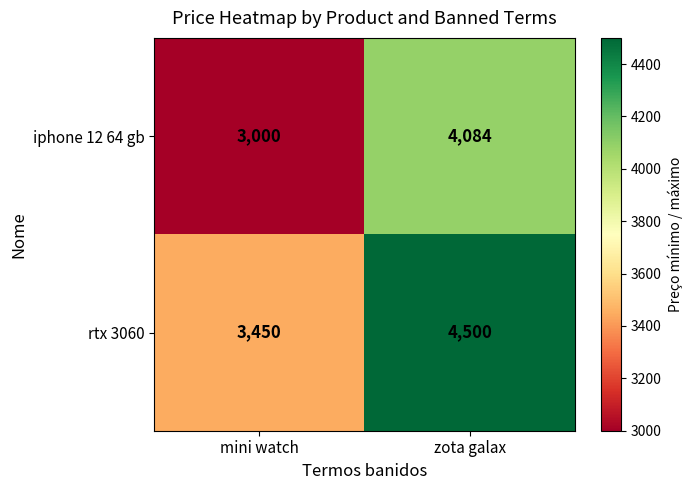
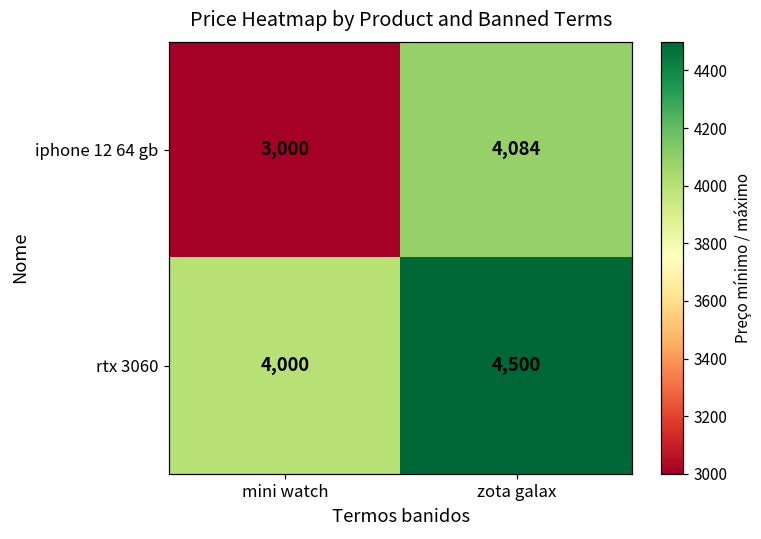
  {
    "iphone 12 64 gb": {
      "mini watch": "3,000",
      "zota galax": "4,084"
    },
    "rtx 3060": {
-     "mini watch": "3,450",
+     "mini watch": "4,000",
      "zota galax": "4,500"
    }
  }
